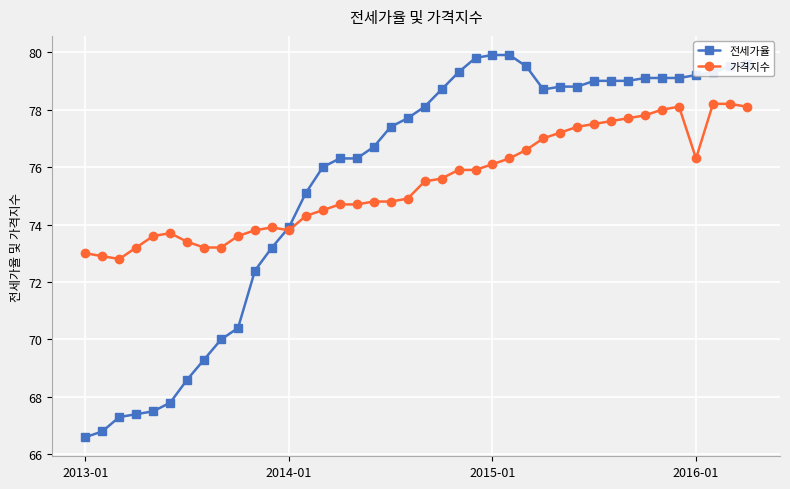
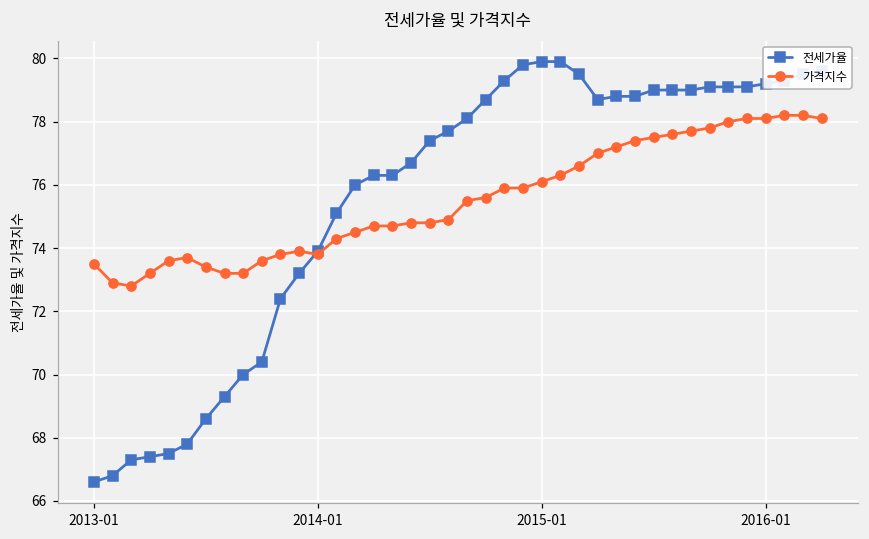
  {
    "전세가율": {
      "2013-01": 66.6,
      "2014-01": 73.9,
      "2015-01": 79.9
    },
    "가격지수": {
-     "2013-01": 73.0,
+     "2013-01": 73.5,
      "2014-01": 73.8,
      "2015-01": 76.1,
-     "2016-01": 76.3
+     "2016-01": 78.1
    }
  }
